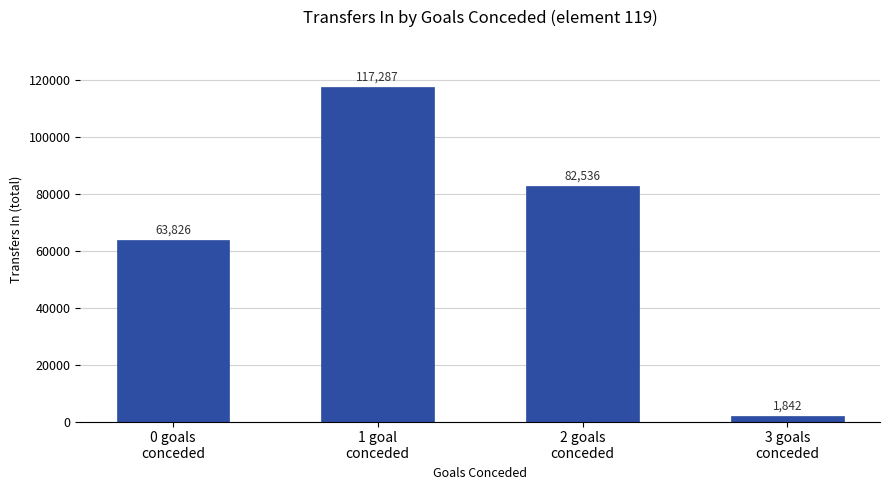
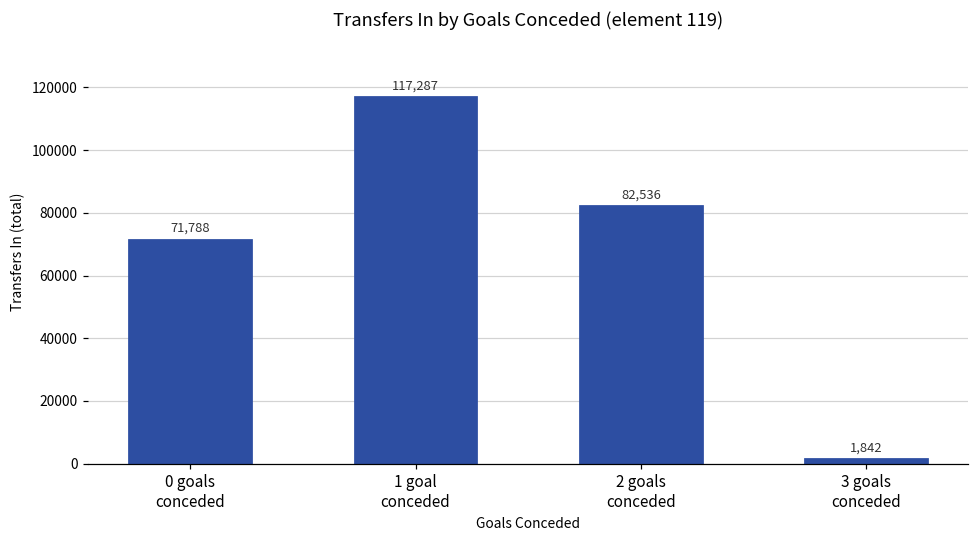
  {
-   "0 goals conceded": "63,826",
+   "0 goals conceded": "71,788",
    "1 goal conceded": "117,287",
    "2 goals conceded": "82,536",
    "3 goals conceded": "1,842"
  }
